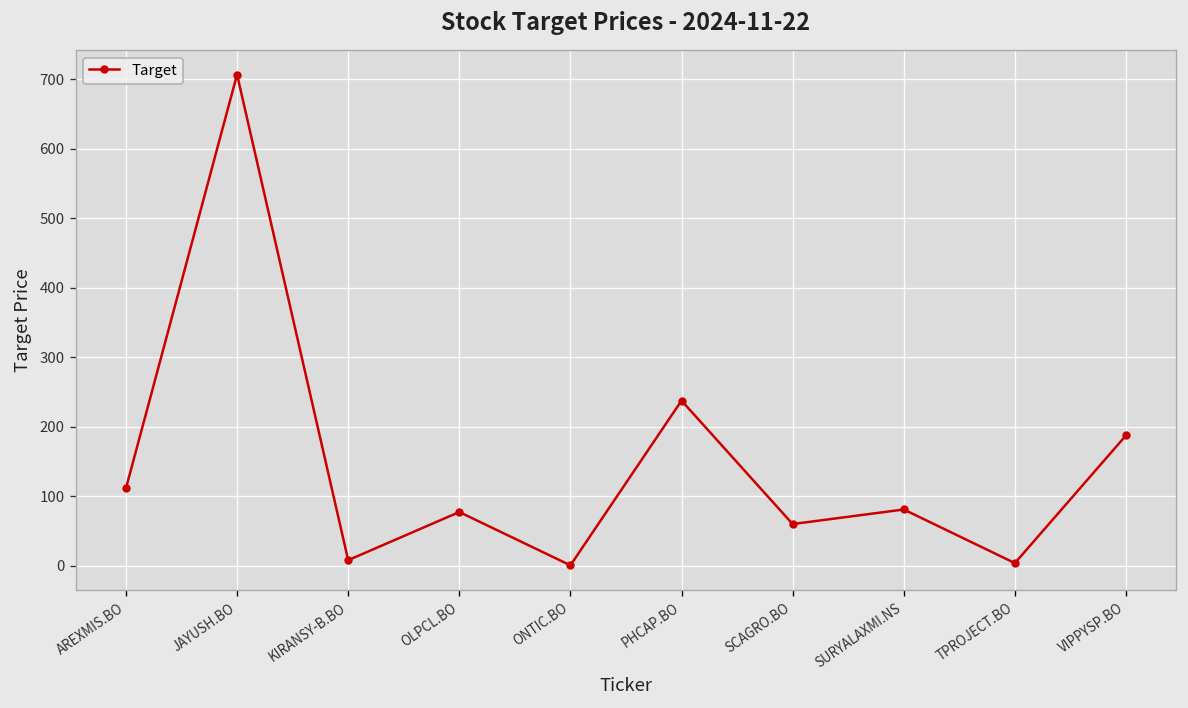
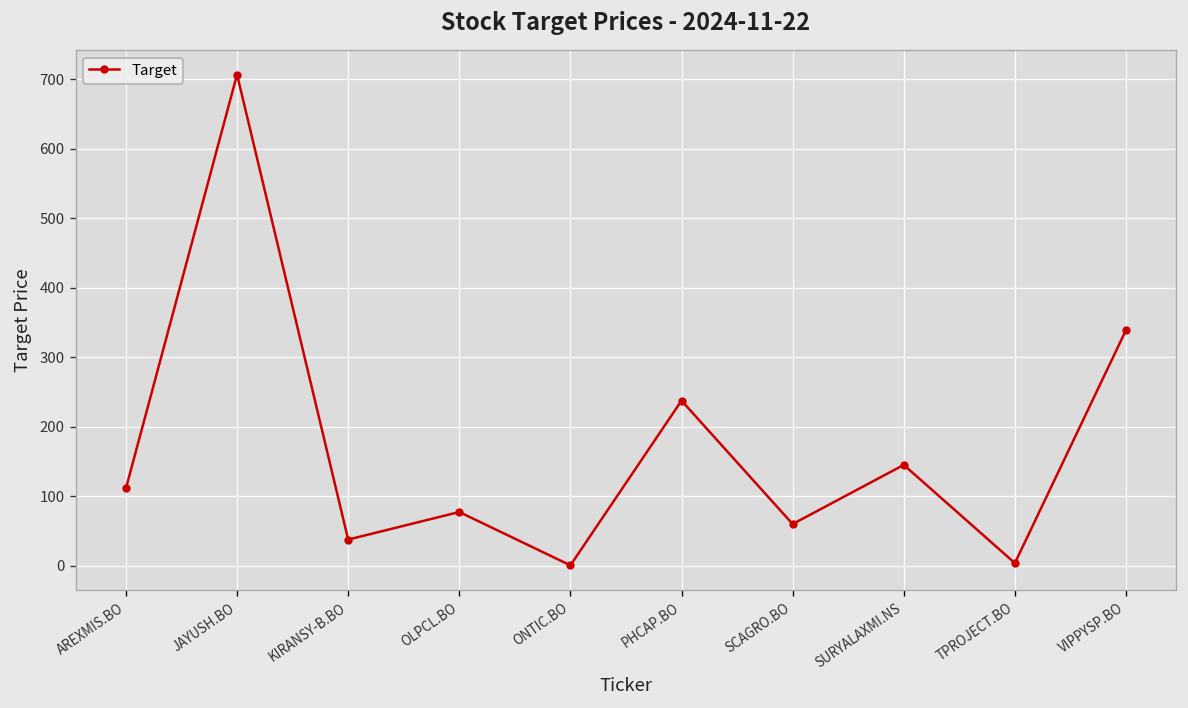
  {
    "AREXMIS.BO": 110,
    "JAYUSH.BO": 710,
-   "KIRANSY-B.BO": 10,
+   "KIRANSY-B.BO": 40,
    "OLPCL.BO": 80,
    "ONTIC.BO": 0,
    "PHCAP.BO": 240,
    "SCAGRO.BO": 60,
-   "SURYALAXMI.NS": 80,
+   "SURYALAXMI.NS": 150,
    "TPROJECT.BO": 0,
-   "VIPPYSP.BO": 190
+   "VIPPYSP.BO": 340
  }
